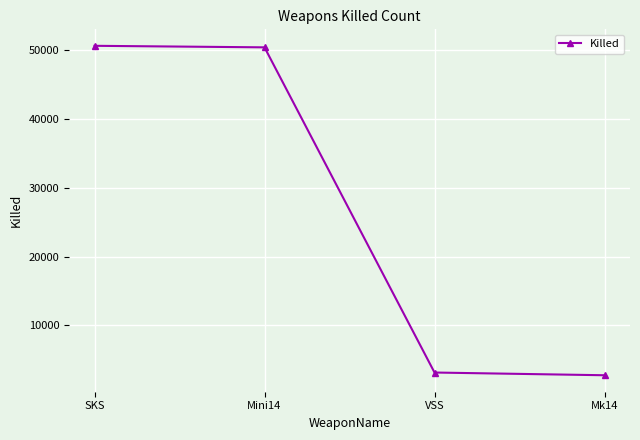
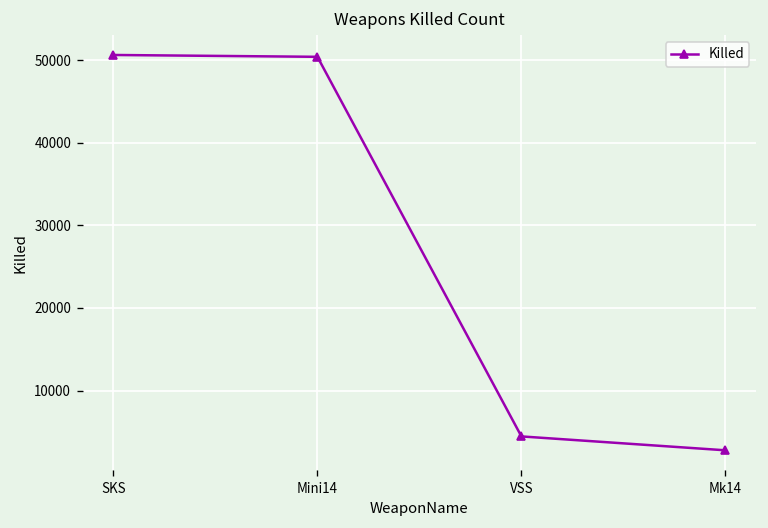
  {
    "SKS": 51000,
    "Mini14": 50000,
-   "VSS": 3000,
+   "VSS": 4000,
    "Mk14": 3000
  }
